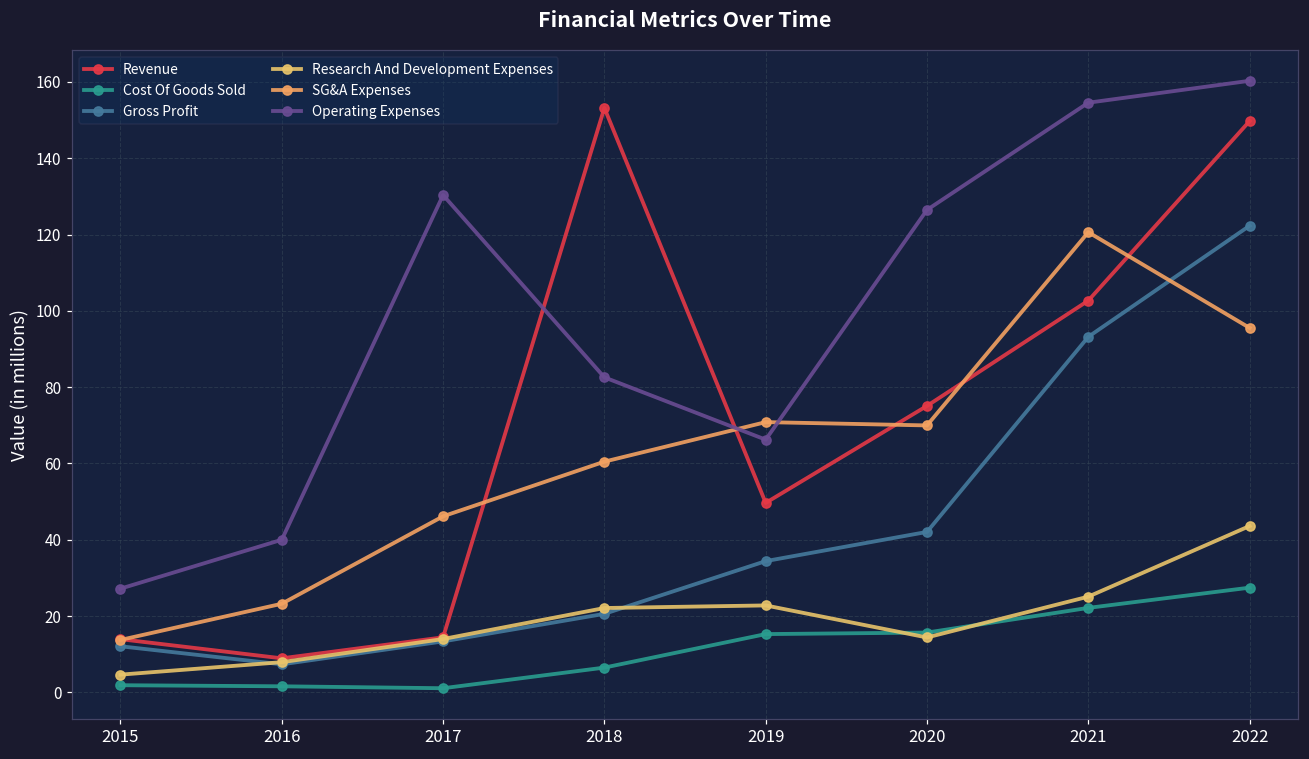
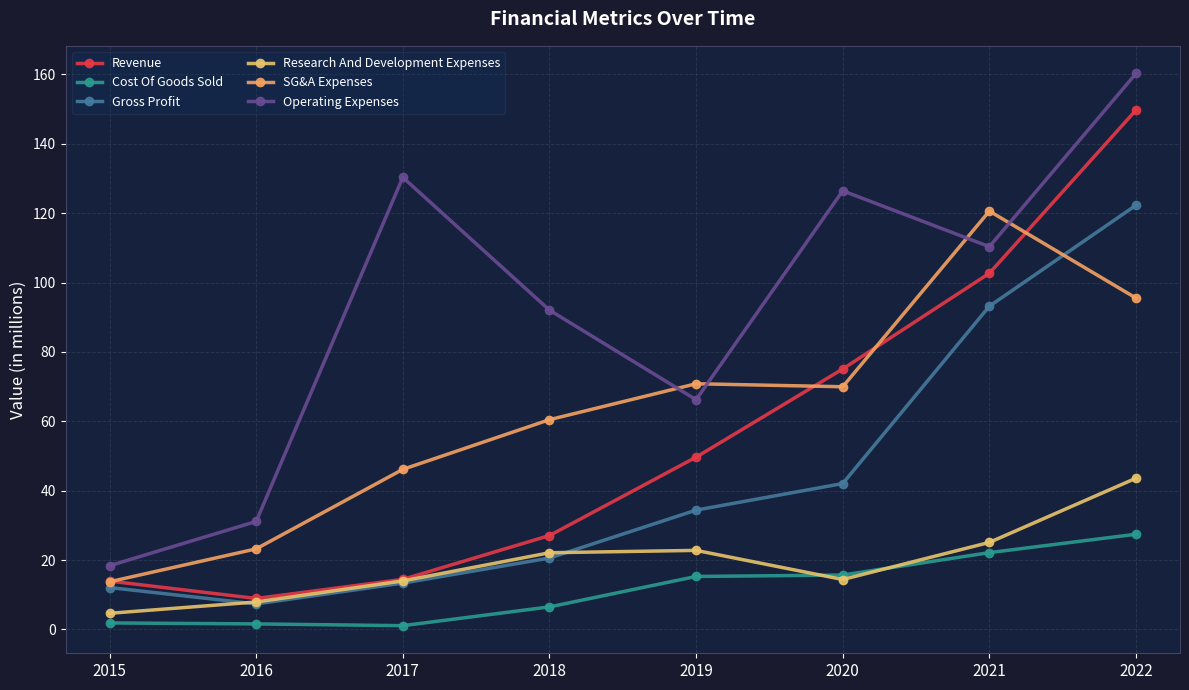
  {
    "Revenue": {
      "2016": 9,
-     "2018": 153,
+     "2018": 27,
      "2019": 50,
      "2020": 75,
      "2021": 103,
      "2022": 150
    },
    "Operating Expenses": {
-     "2015": 27,
-     "2016": 40,
+     "2015": 18,
+     "2016": 31,
      "2017": 130,
-     "2018": 83,
+     "2018": 92,
      "2019": 66,
      "2020": 126,
-     "2021": 155,
+     "2021": 110,
      "2022": 160
    }
  }
